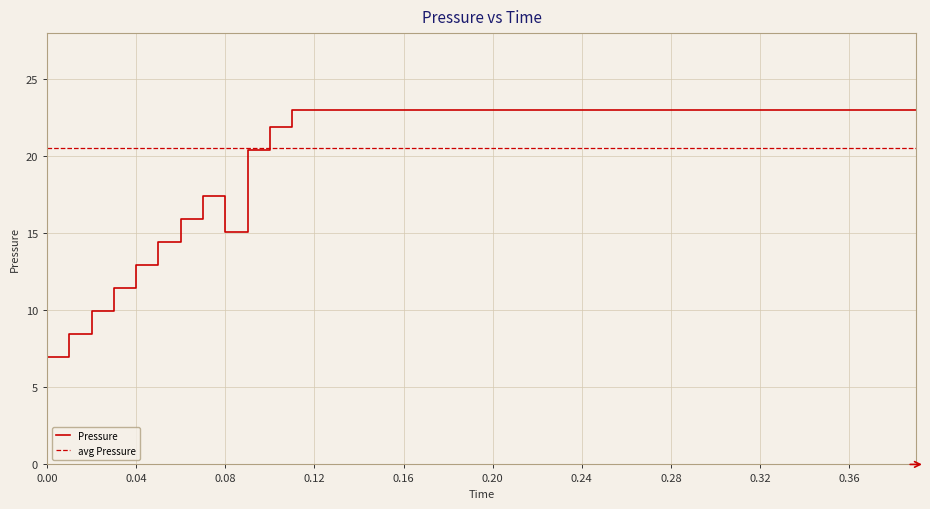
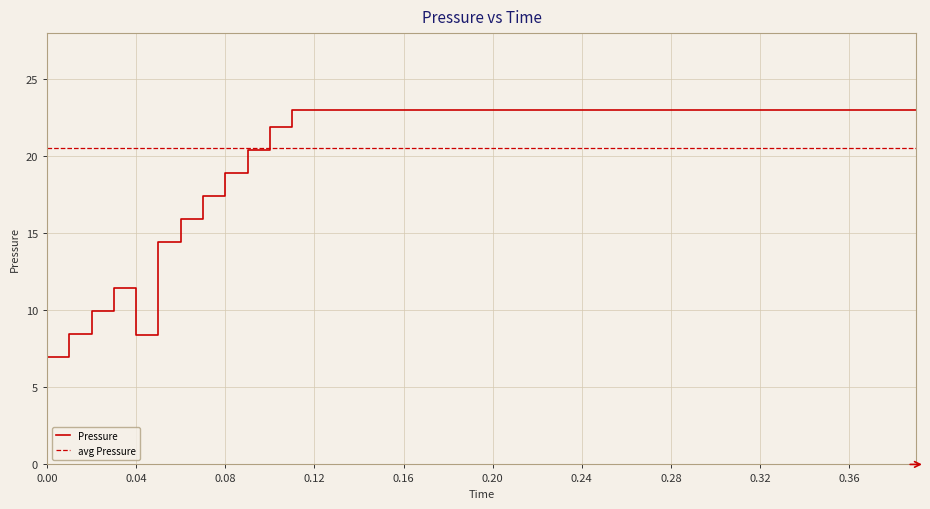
  {
    "0.00": 7.0,
-   "0.04": 13.0,
-   "0.08": 15.1,
+   "0.04": 8.4,
+   "0.08": 18.9,
    "0.12": 23.0,
    "0.16": 23.0,
    "0.20": 23.0,
    "0.24": 23.0,
    "0.28": 23.0,
    "0.32": 23.0,
    "0.36": 23.0
  }
